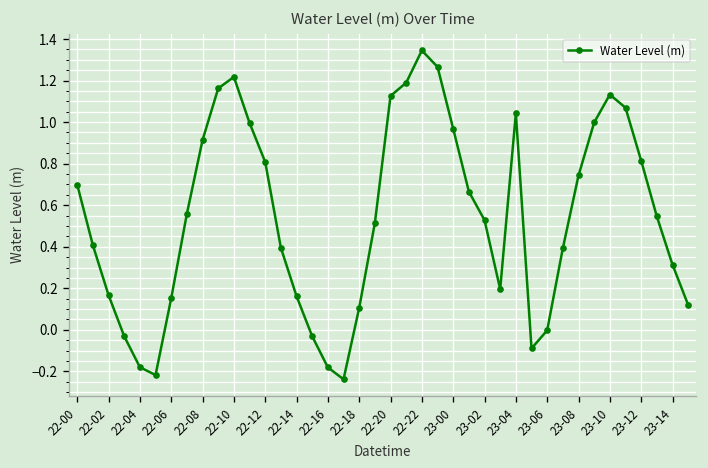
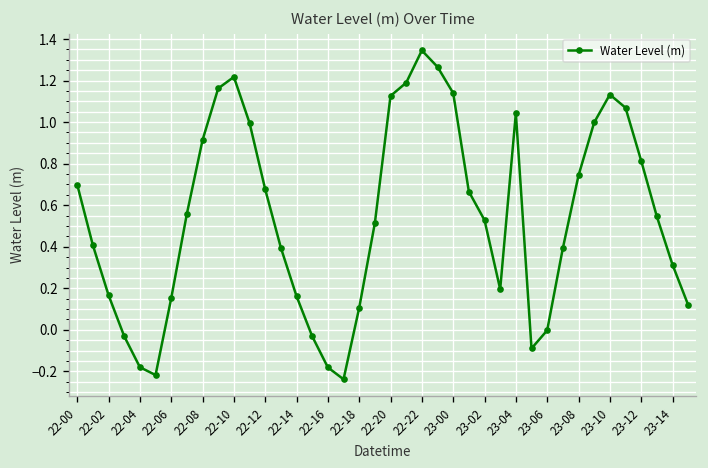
  {
    "22-00": 0.70,
    "22-02": 0.17,
    "22-04": -0.18,
    "22-06": 0.15,
    "22-08": 0.91,
    "22-10": 1.22,
-   "22-12": 0.81,
+   "22-12": 0.68,
    "22-14": 0.16,
    "22-16": -0.18,
    "22-18": 0.11,
    "22-20": 1.13,
    "22-22": 1.34,
-   "23-00": 0.97,
+   "23-00": 1.14,
    "23-02": 0.53,
    "23-04": 1.04,
    "23-06": 0.00,
    "23-08": 0.74,
    "23-10": 1.13,
    "23-12": 0.81,
    "23-14": 0.31
  }
